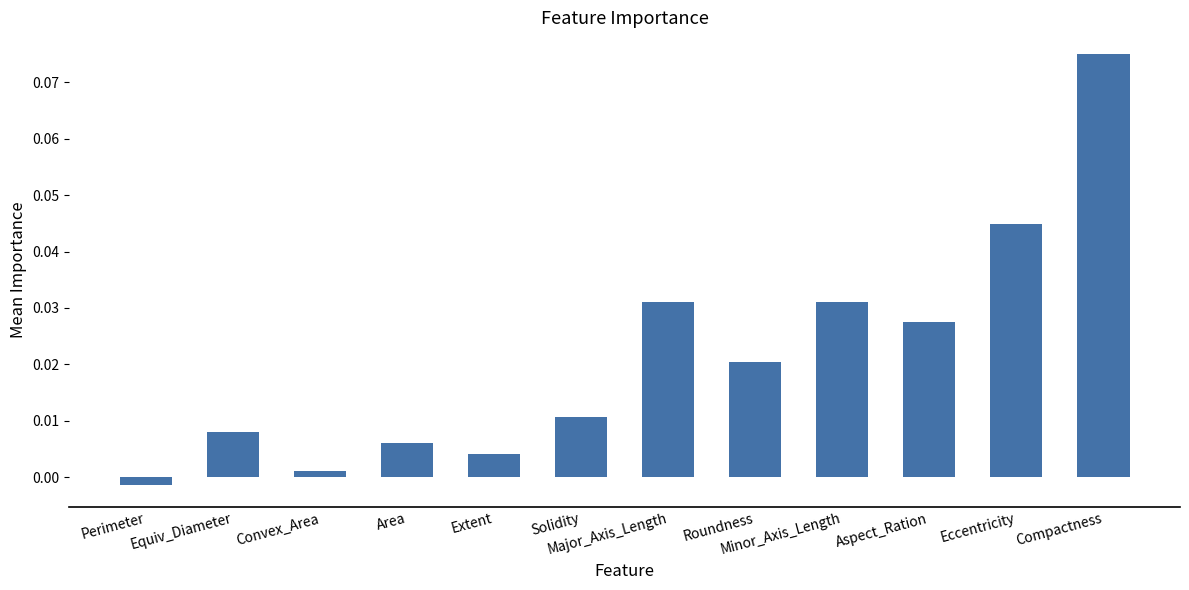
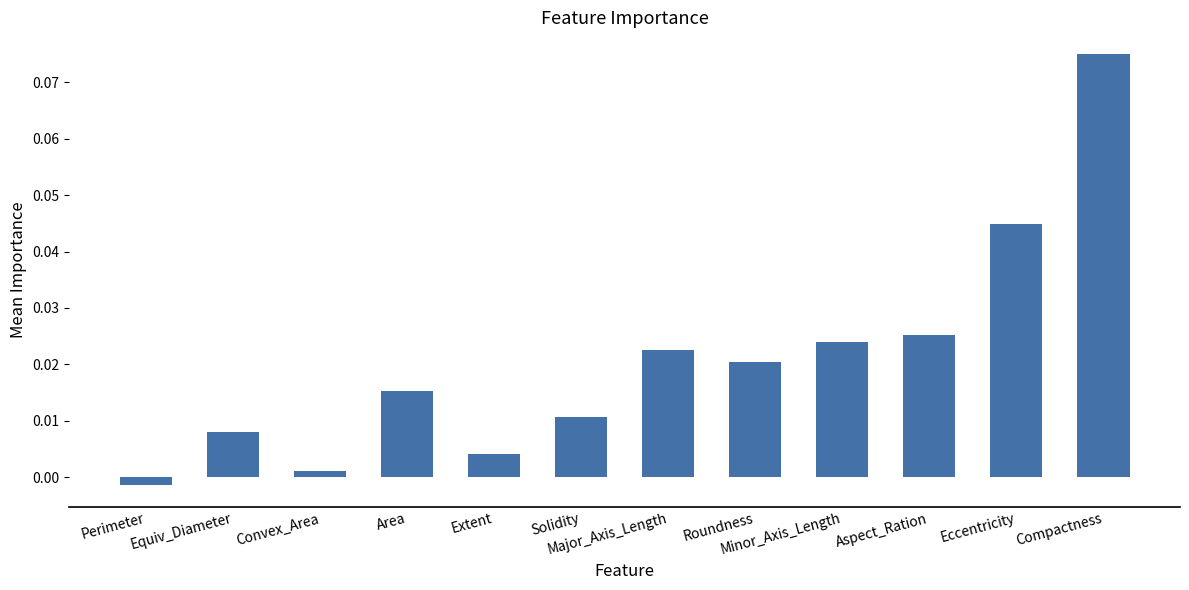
  {
    "Perimeter": -0.001,
    "Equiv_Diameter": 0.008,
    "Convex_Area": 0.001,
-   "Area": 0.006,
+   "Area": 0.015,
    "Extent": 0.004,
    "Solidity": 0.011,
-   "Major_Axis_Length": 0.031,
+   "Major_Axis_Length": 0.023,
    "Roundness": 0.020,
-   "Minor_Axis_Length": 0.031,
-   "Aspect_Ration": 0.028,
+   "Minor_Axis_Length": 0.024,
+   "Aspect_Ration": 0.025,
    "Eccentricity": 0.045,
    "Compactness": 0.075
  }
